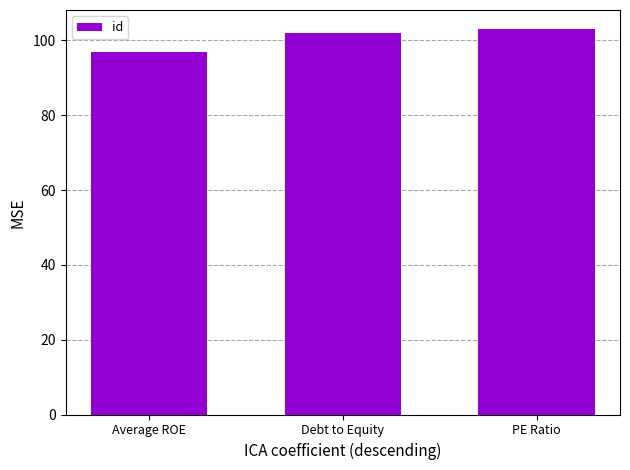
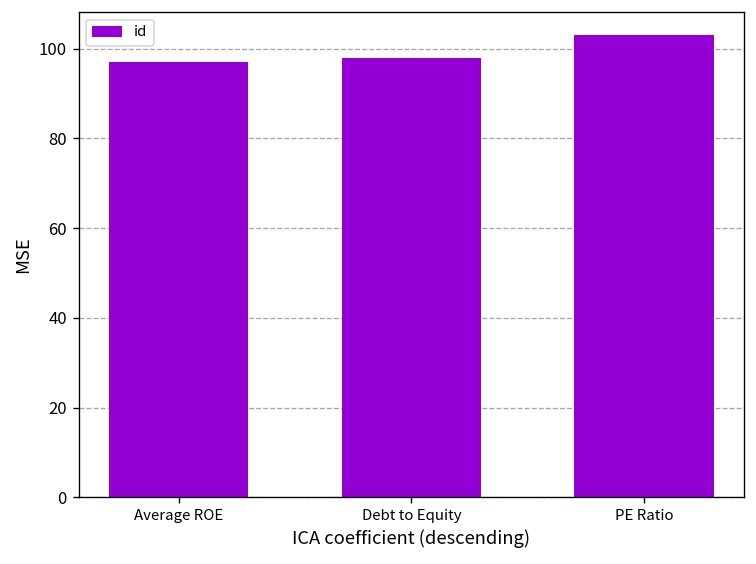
  {
    "Average ROE": 97,
-   "Debt to Equity": 102,
+   "Debt to Equity": 98,
    "PE Ratio": 103
  }
